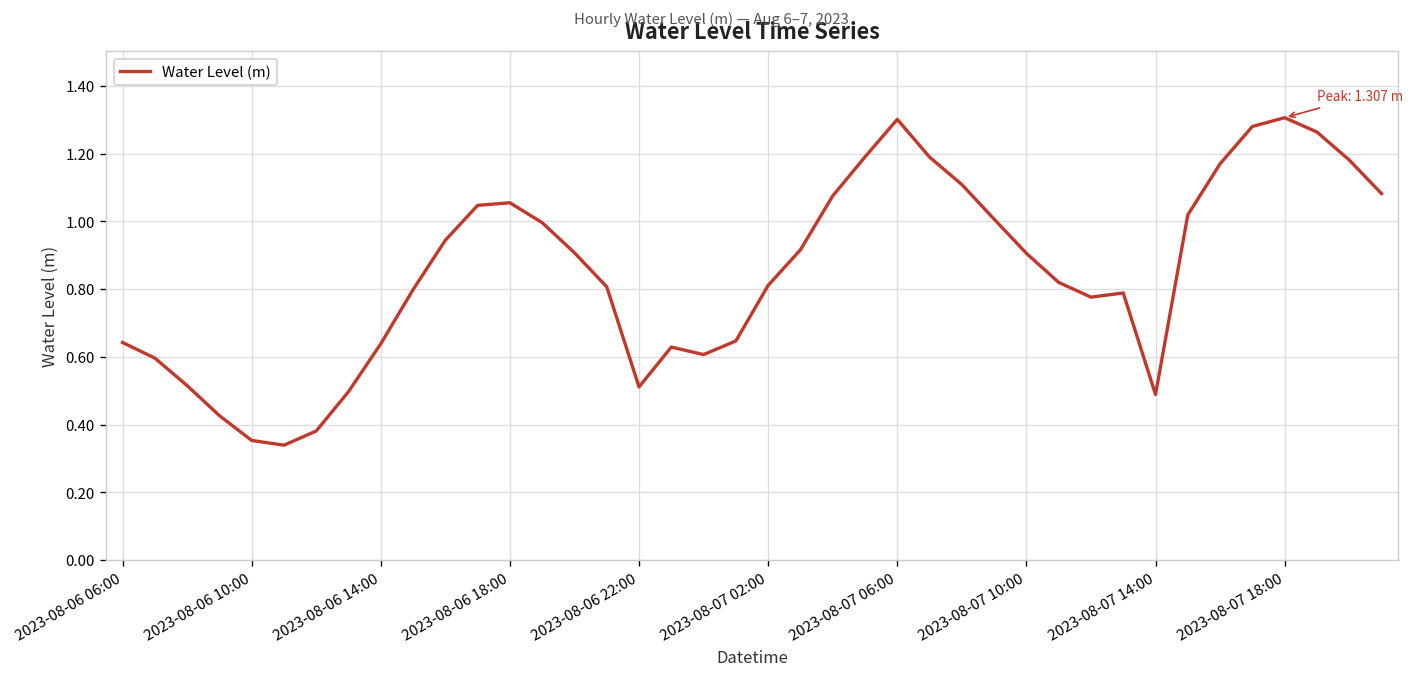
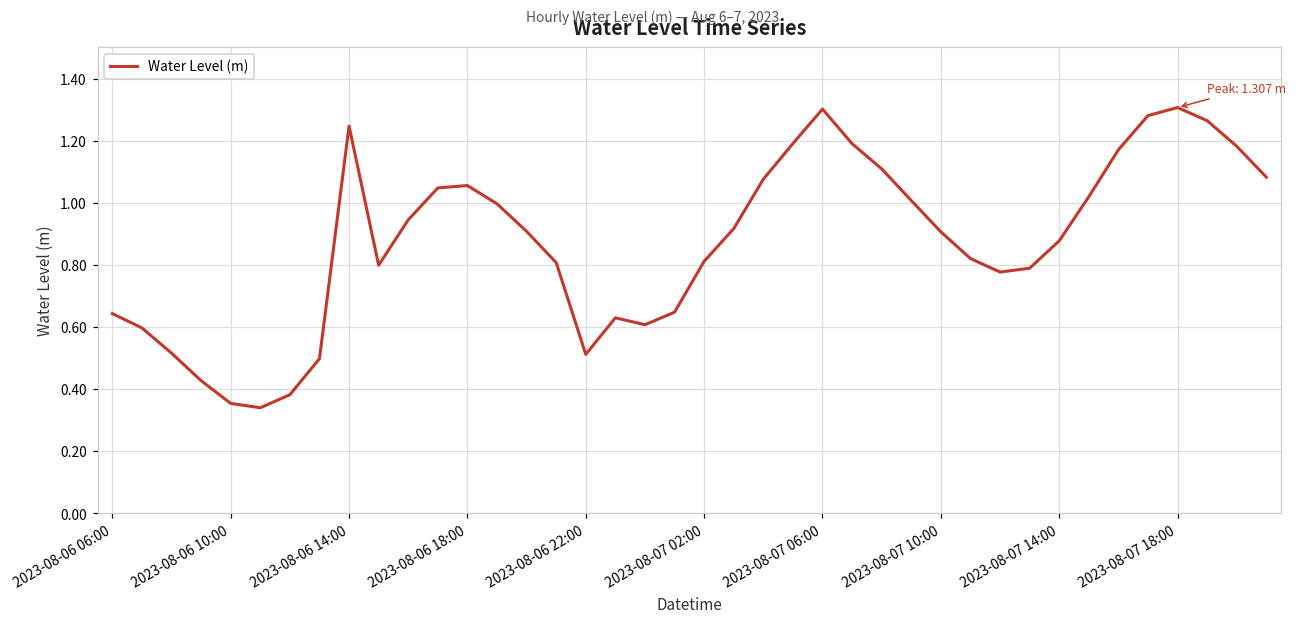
  {
    "2023-08-06 06:00": 0.64,
    "2023-08-06 10:00": 0.35,
-   "2023-08-06 14:00": 0.64,
+   "2023-08-06 14:00": 1.25,
    "2023-08-06 18:00": 1.06,
    "2023-08-06 22:00": 0.51,
    "2023-08-07 02:00": 0.81,
    "2023-08-07 06:00": 1.30,
    "2023-08-07 10:00": 0.91,
-   "2023-08-07 14:00": 0.49
+   "2023-08-07 14:00": 0.88
  }
